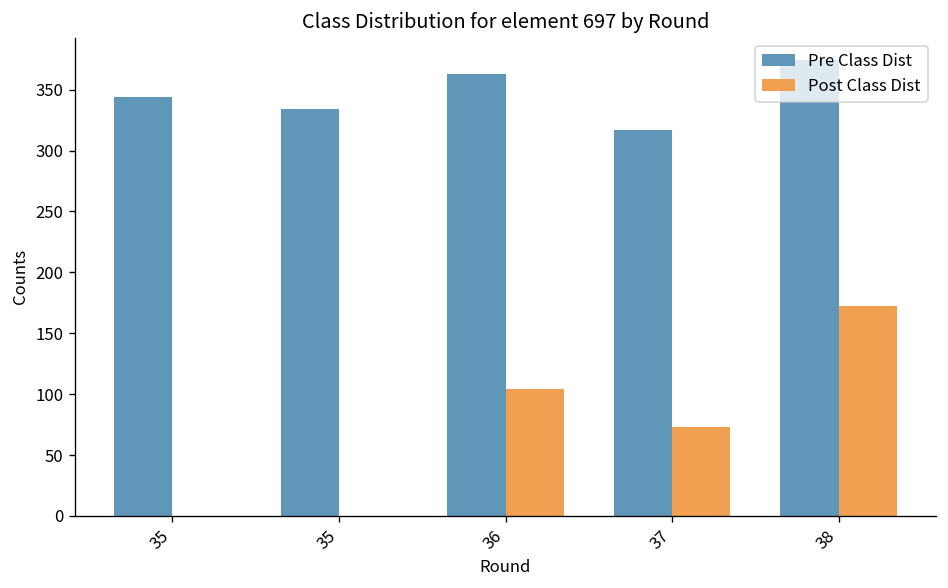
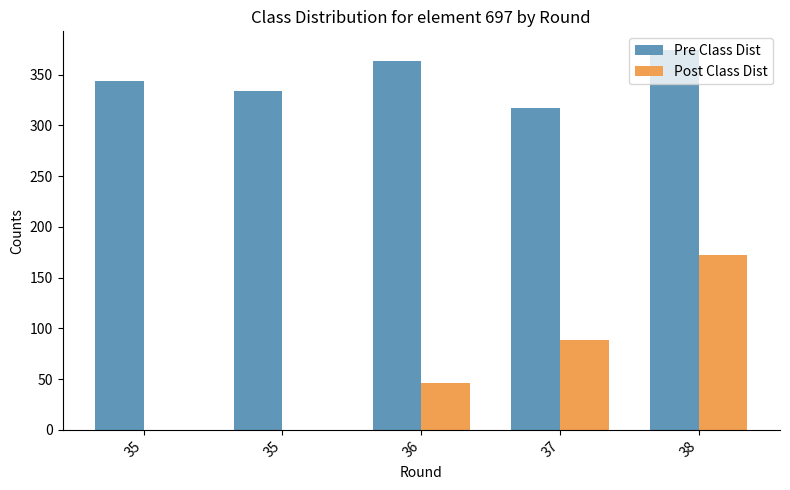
  {
    "Pre Class Dist": {
      "36": 363,
      "37": 317
    },
    "Post Class Dist": {
-     "36": 104,
-     "37": 73,
+     "36": 46,
+     "37": 89,
      "38": 172
    }
  }
